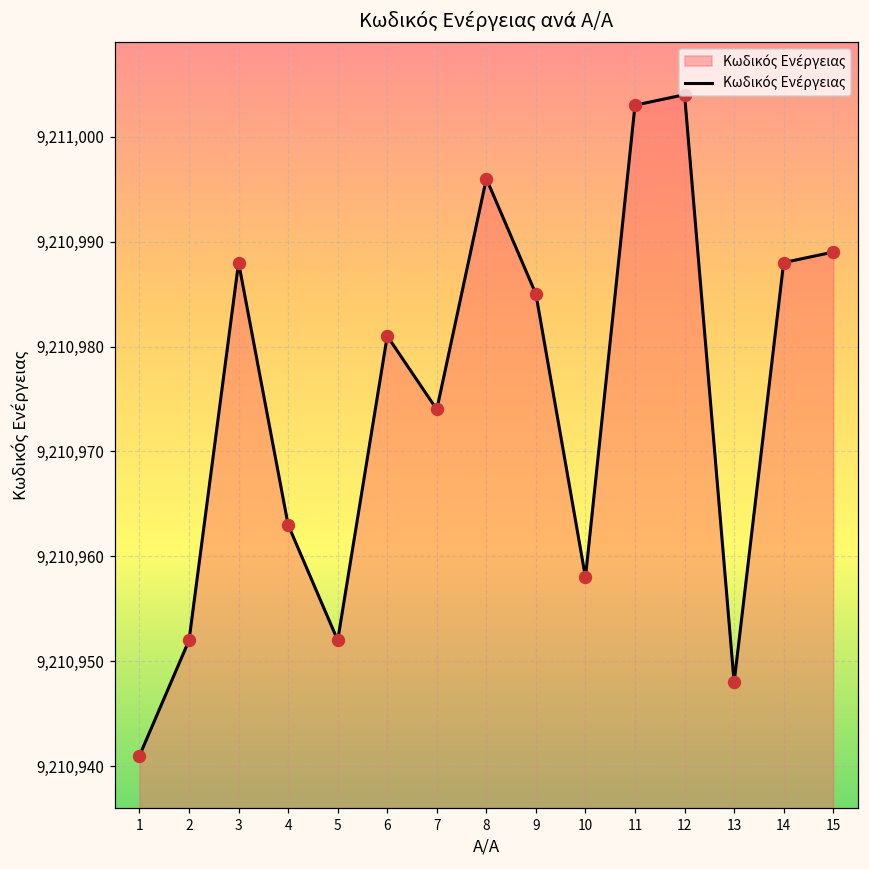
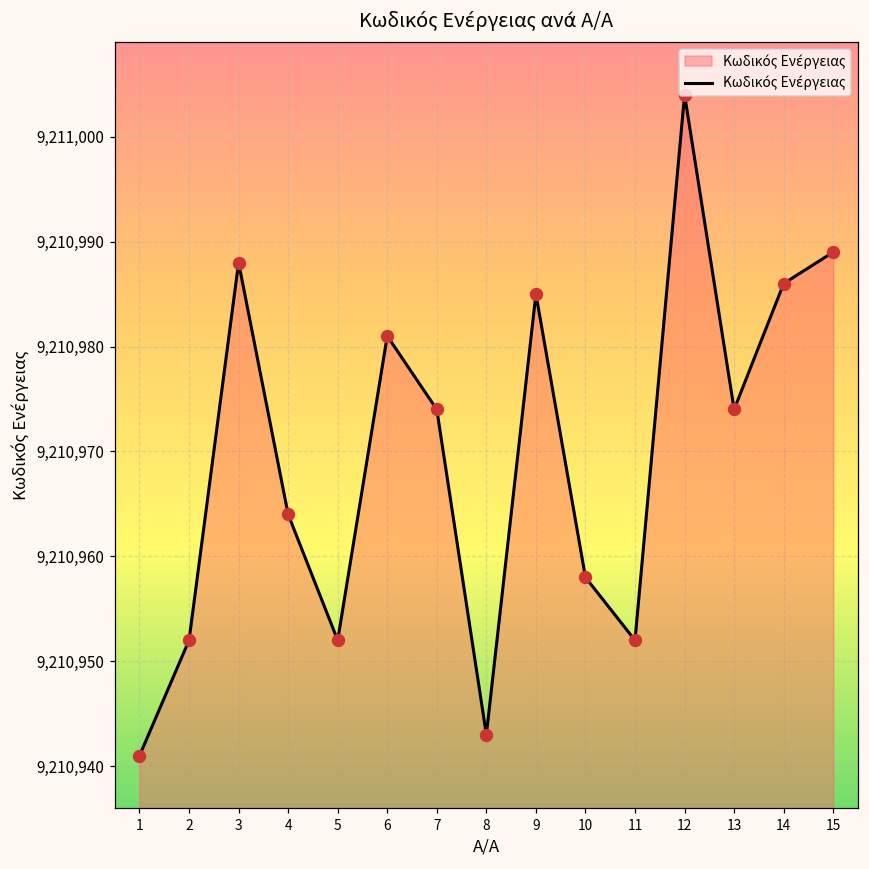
  {
    "1": "9,210,941",
    "2": "9,210,952",
    "3": "9,210,988",
-   "4": "9,210,963",
+   "4": "9,210,964",
    "5": "9,210,952",
    "6": "9,210,981",
    "7": "9,210,974",
-   "8": "9,210,996",
+   "8": "9,210,943",
    "9": "9,210,985",
    "10": "9,210,958",
-   "11": "9,211,003",
-   "13": "9,210,948",
-   "14": "9,210,988",
+   "11": "9,210,952",
+   "13": "9,210,974",
+   "14": "9,210,986",
    "15": "9,210,989"
  }
